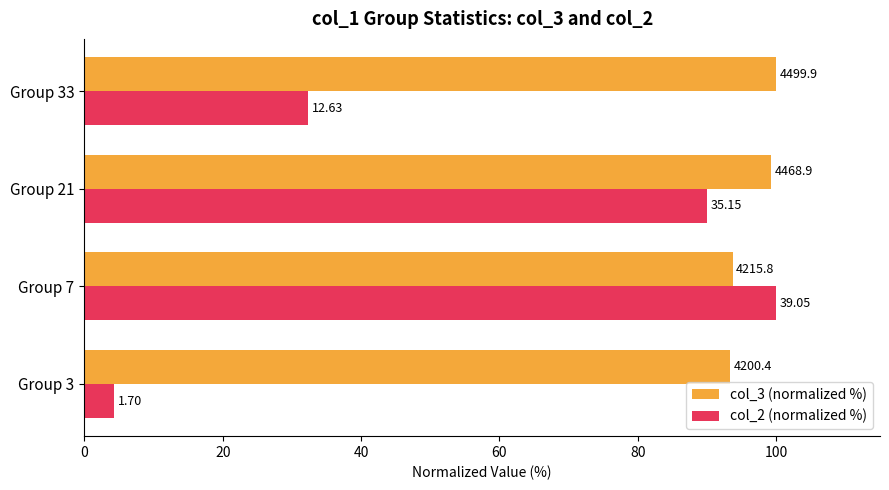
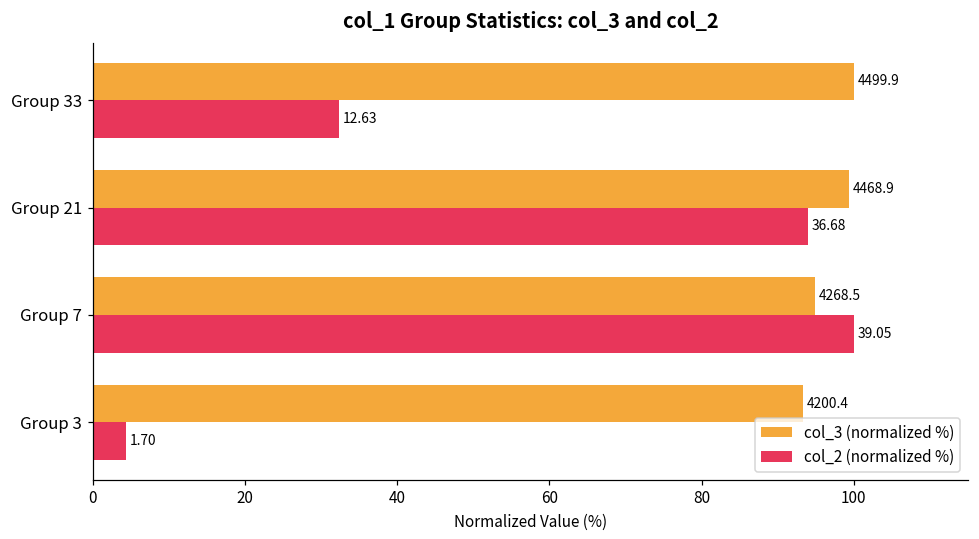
  {
    "col_3 (normalized %)": {
-     "Group 7": 4215.8
+     "Group 7": 4268.5
    },
    "col_2 (normalized %)": {
-     "Group 21": 35.15
+     "Group 21": 36.68
    }
  }
